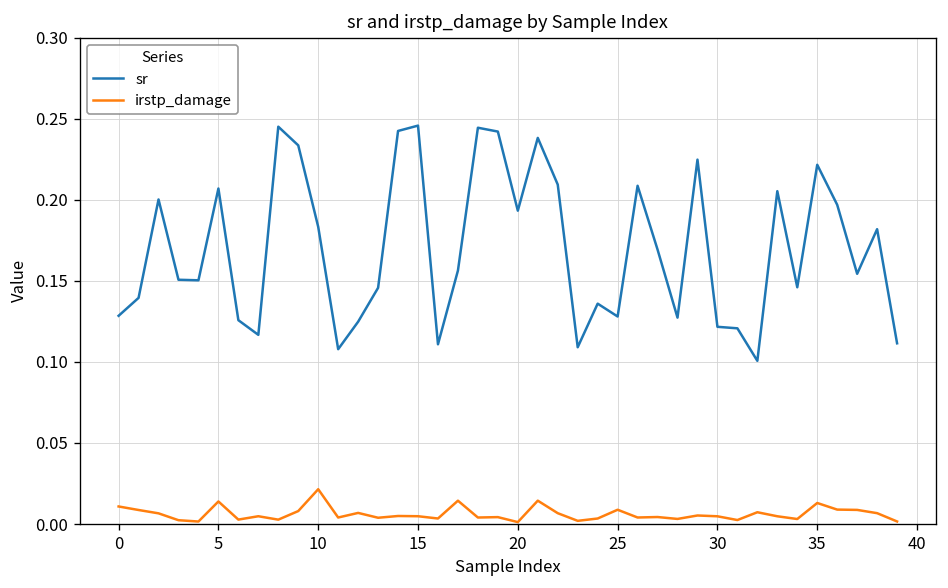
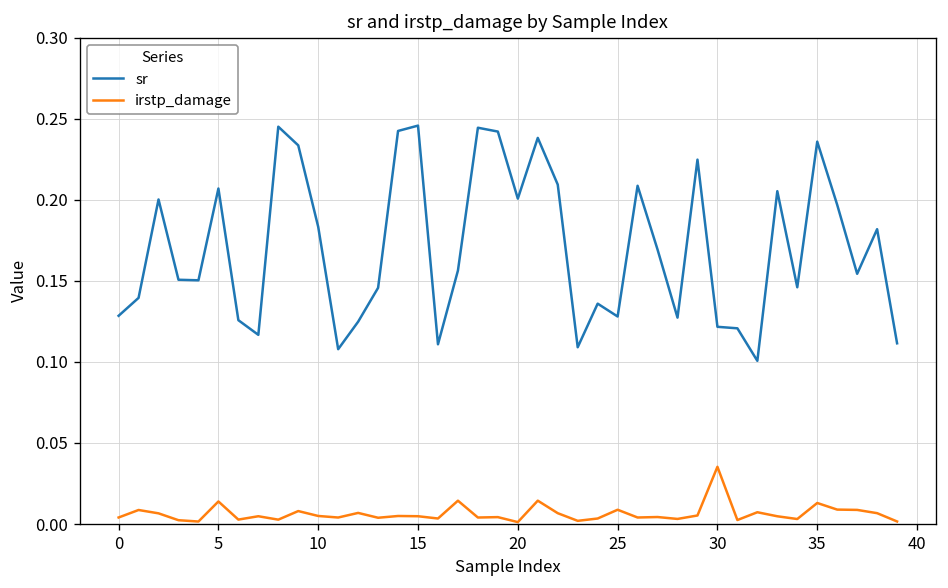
  {
    "sr": {
      "0": 0.128,
      "5": 0.207,
      "10": 0.183,
      "15": 0.246,
-     "20": 0.193,
+     "20": 0.201,
      "25": 0.128,
      "30": 0.122,
-     "35": 0.222
+     "35": 0.236
    },
    "irstp_damage": {
-     "0": 0.011,
+     "0": 0.004,
      "5": 0.014,
-     "10": 0.021,
+     "10": 0.005,
      "15": 0.005,
      "20": 0.001,
      "25": 0.009,
-     "30": 0.005,
+     "30": 0.035,
      "35": 0.013
    }
  }
